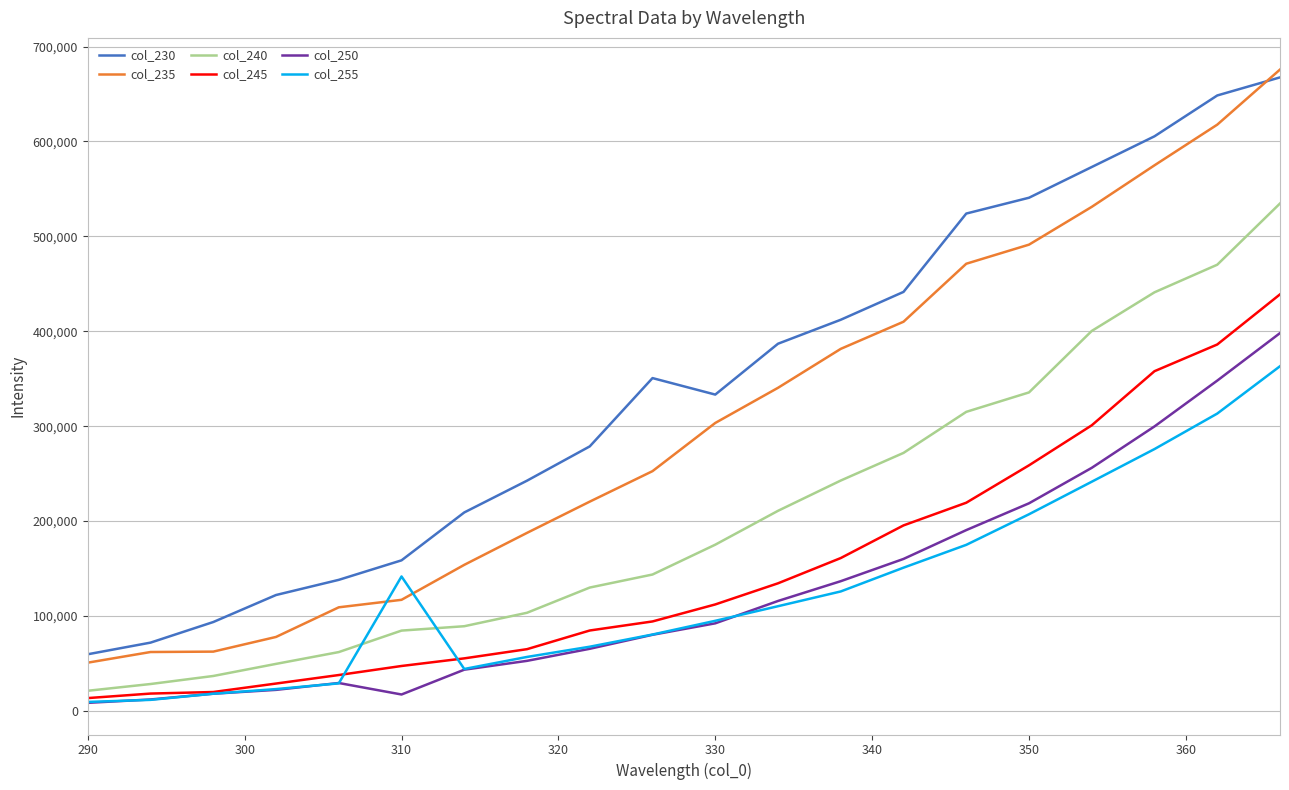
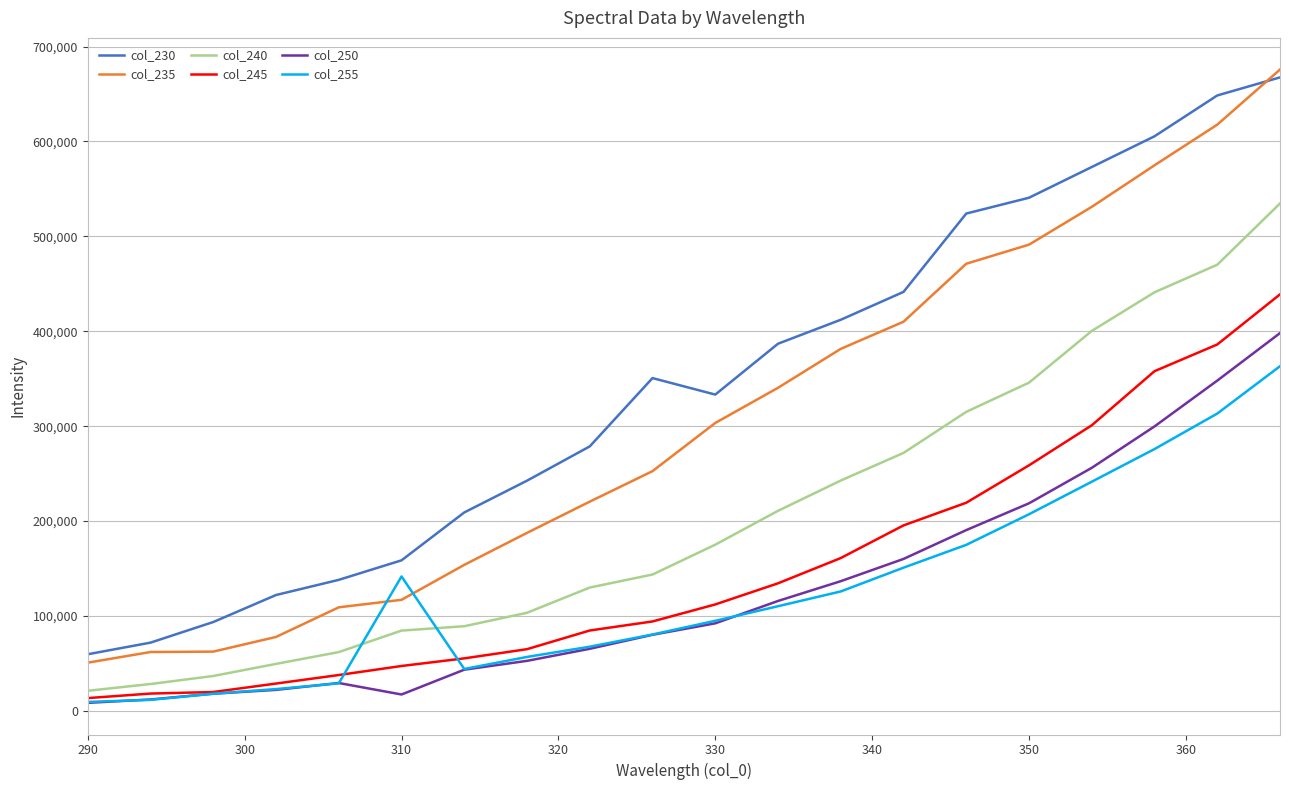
  {
    "col_230": {
      "290": "60,000",
      "310": "160,000",
      "330": "330,000",
      "350": "540,000"
    },
    "col_235": {
      "290": "50,000",
      "310": "120,000",
      "330": "300,000",
      "350": "490,000"
    },
    "col_240": {
      "290": "20,000",
      "310": "80,000",
      "330": "180,000",
-     "350": "340,000"
+     "350": "350,000"
    },
    "col_245": {
      "290": "10,000",
      "310": "50,000",
      "330": "110,000",
      "350": "260,000"
    },
    "col_250": {
      "310": "20,000",
      "350": "220,000"
    },
    "col_255": {
      "310": "140,000",
      "350": "210,000"
    }
  }
